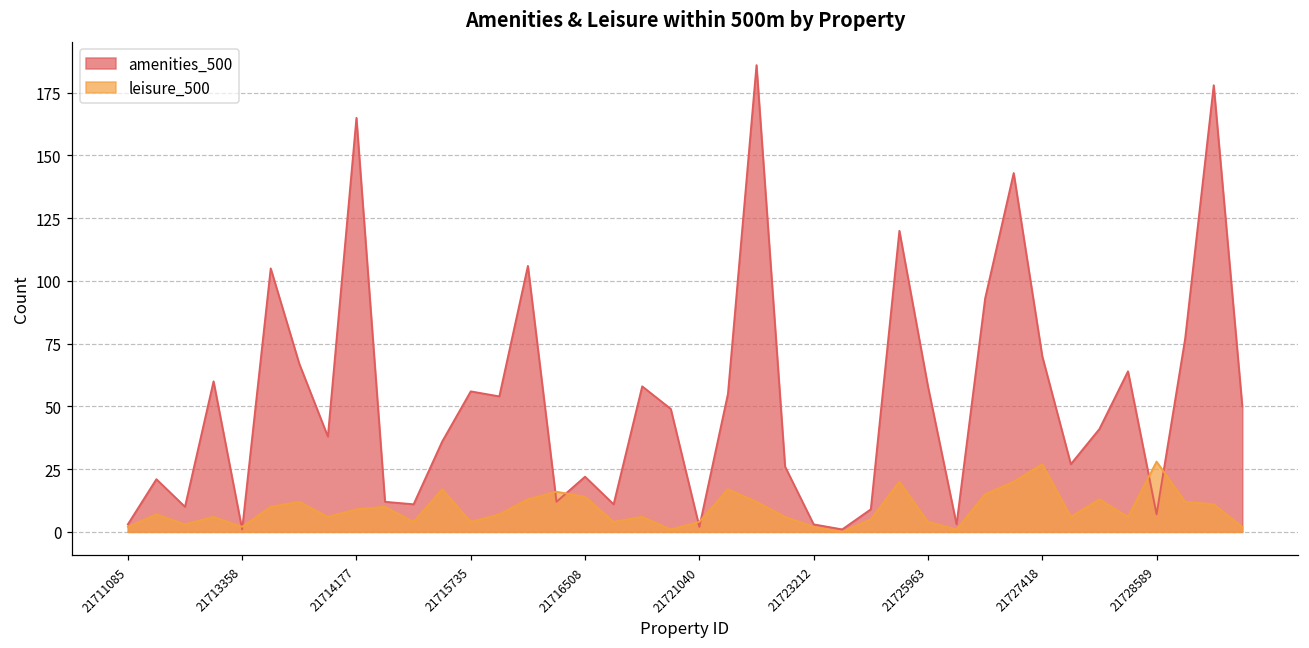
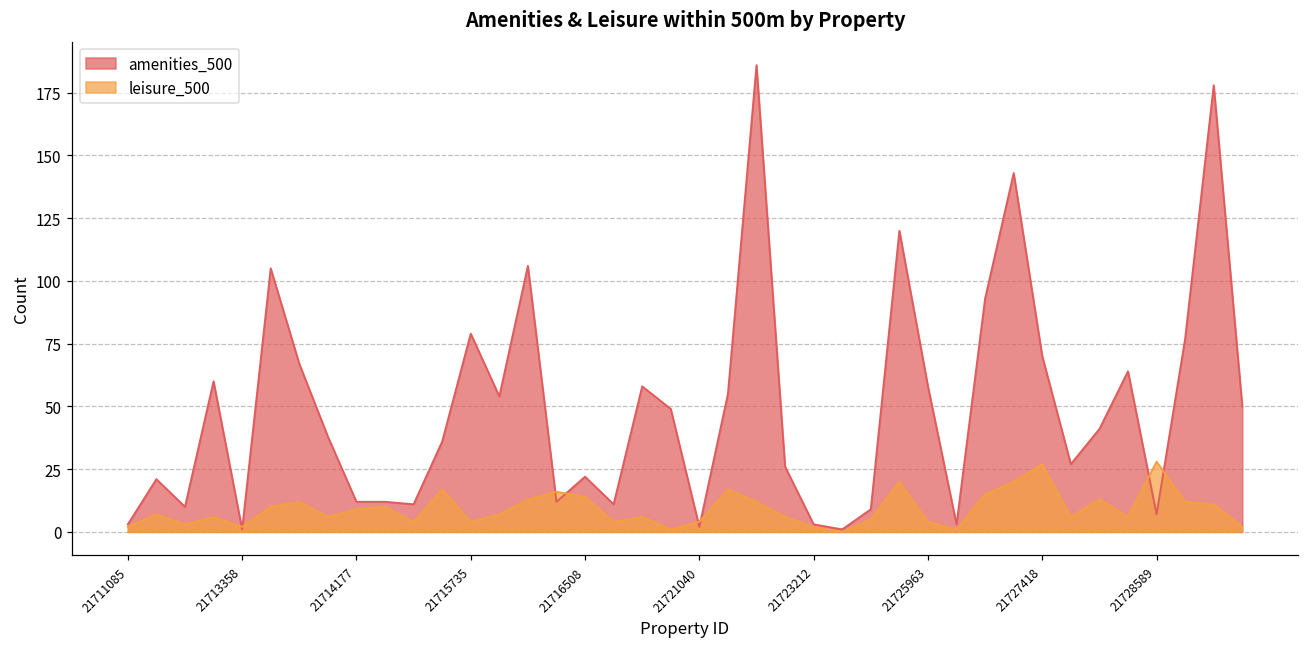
  {
    "amenities_500": {
-     "21714177": 165,
-     "21715735": 56,
+     "21714177": 12,
+     "21715735": 79,
      "21716508": 22,
      "21721040": 2,
      "21725963": 58,
      "21727418": 70,
      "21728589": 7
    },
    "leisure_500": {
      "21714177": 9,
      "21715735": 4,
      "21716508": 14,
      "21721040": 4,
      "21725963": 4,
      "21727418": 27,
      "21728589": 28
    }
  }
